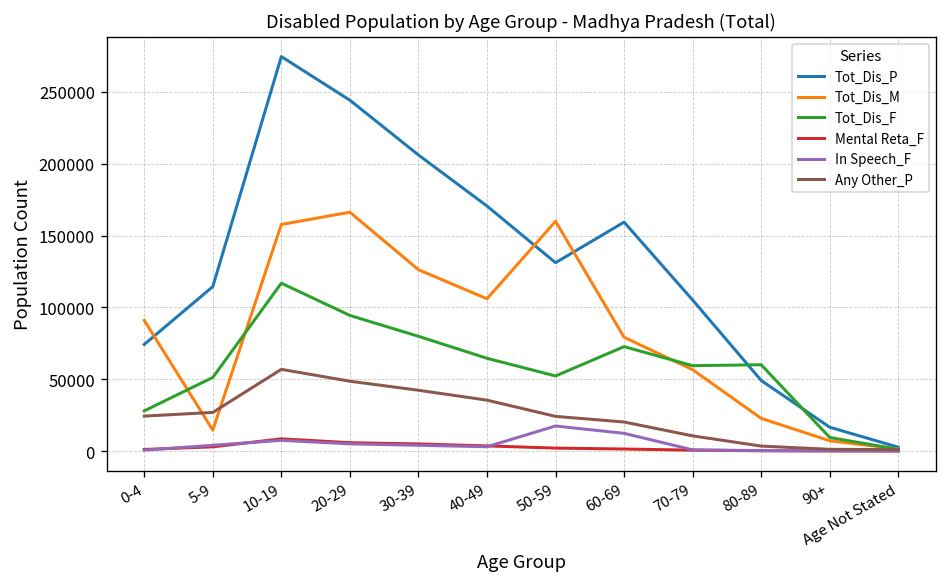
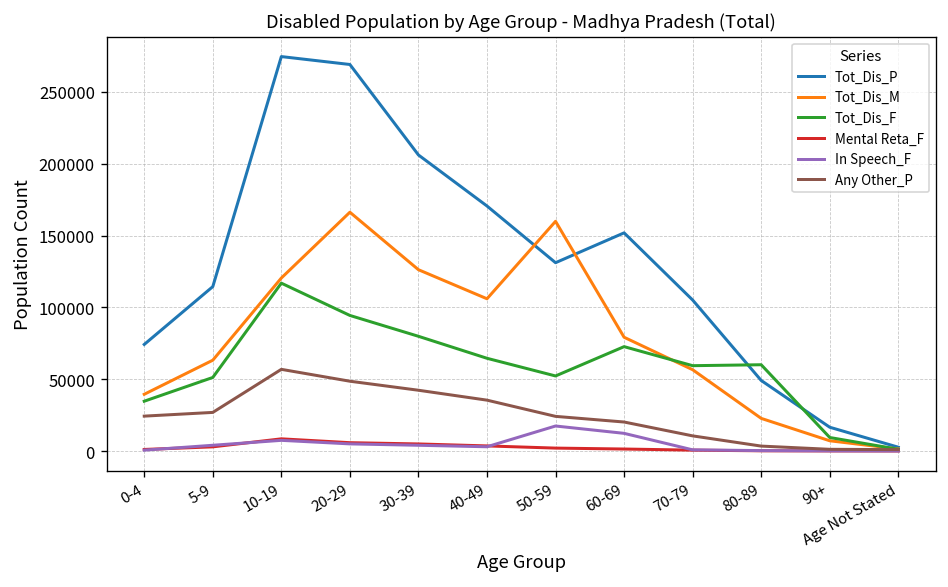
  {
    "Tot_Dis_P": {
      "0-4": 74000,
      "5-9": 114000,
      "10-19": 275000,
-     "20-29": 244000,
+     "20-29": 269000,
      "30-39": 206000,
      "40-49": 171000,
      "50-59": 131000,
-     "60-69": 159000,
+     "60-69": 152000,
      "70-79": 105000,
      "80-89": 49000,
      "90+": 17000
    },
    "Tot_Dis_M": {
-     "0-4": 91000,
-     "5-9": 15000,
-     "10-19": 158000,
+     "0-4": 40000,
+     "5-9": 63000,
+     "10-19": 120000,
      "20-29": 166000,
      "30-39": 126000,
      "40-49": 106000,
      "50-59": 160000,
      "60-69": 79000,
      "70-79": 57000,
      "80-89": 23000,
      "90+": 7000
    },
    "Tot_Dis_F": {
-     "0-4": 28000,
+     "0-4": 35000,
      "5-9": 51000,
      "10-19": 117000,
      "20-29": 94000,
      "30-39": 80000,
      "40-49": 65000,
      "50-59": 52000,
      "60-69": 73000,
      "70-79": 59000,
      "80-89": 60000,
      "90+": 9000
    },
    "Mental Reta_F": {
      "50-59": 2000,
      "60-69": 1000
    },
    "In Speech_F": {
      "50-59": 17000,
      "60-69": 12000
    },
    "Any Other_P": {
      "0-4": 24000,
      "5-9": 27000,
      "10-19": 57000,
      "20-29": 49000,
      "30-39": 42000,
      "40-49": 35000,
      "50-59": 24000,
      "60-69": 20000,
      "70-79": 11000,
      "80-89": 3000
    }
  }
